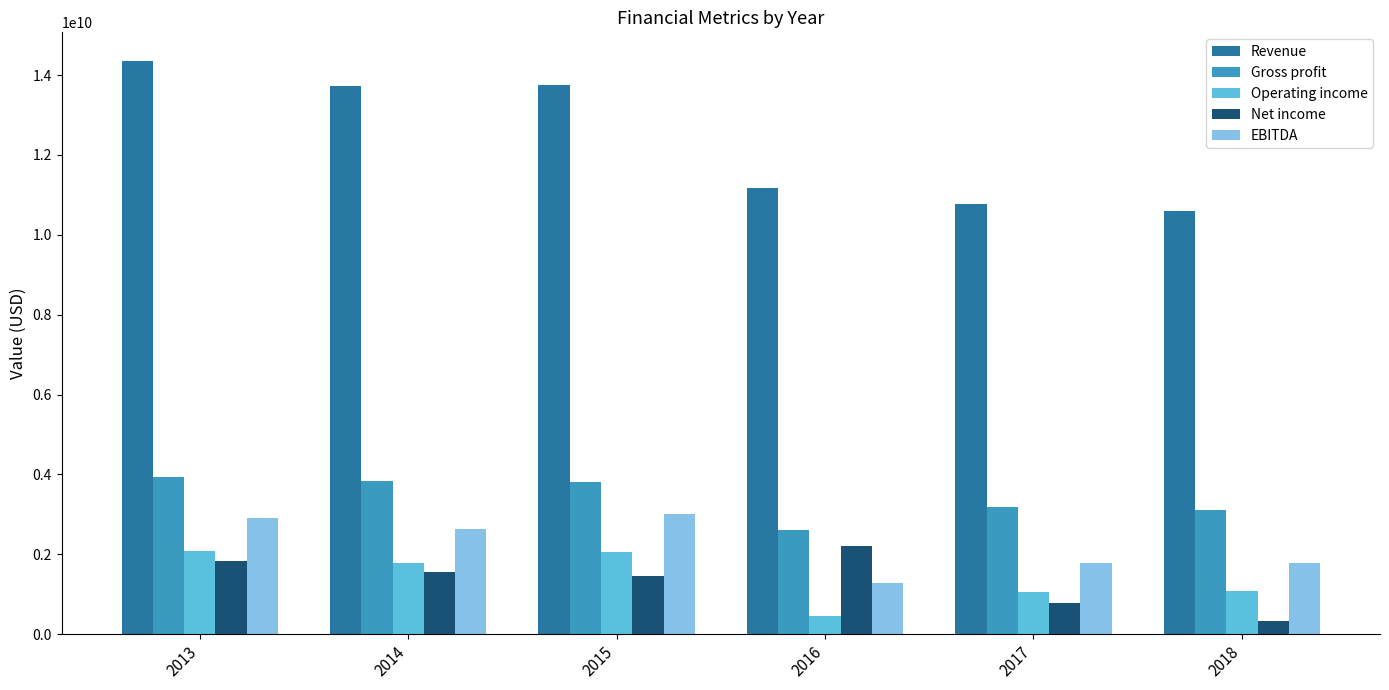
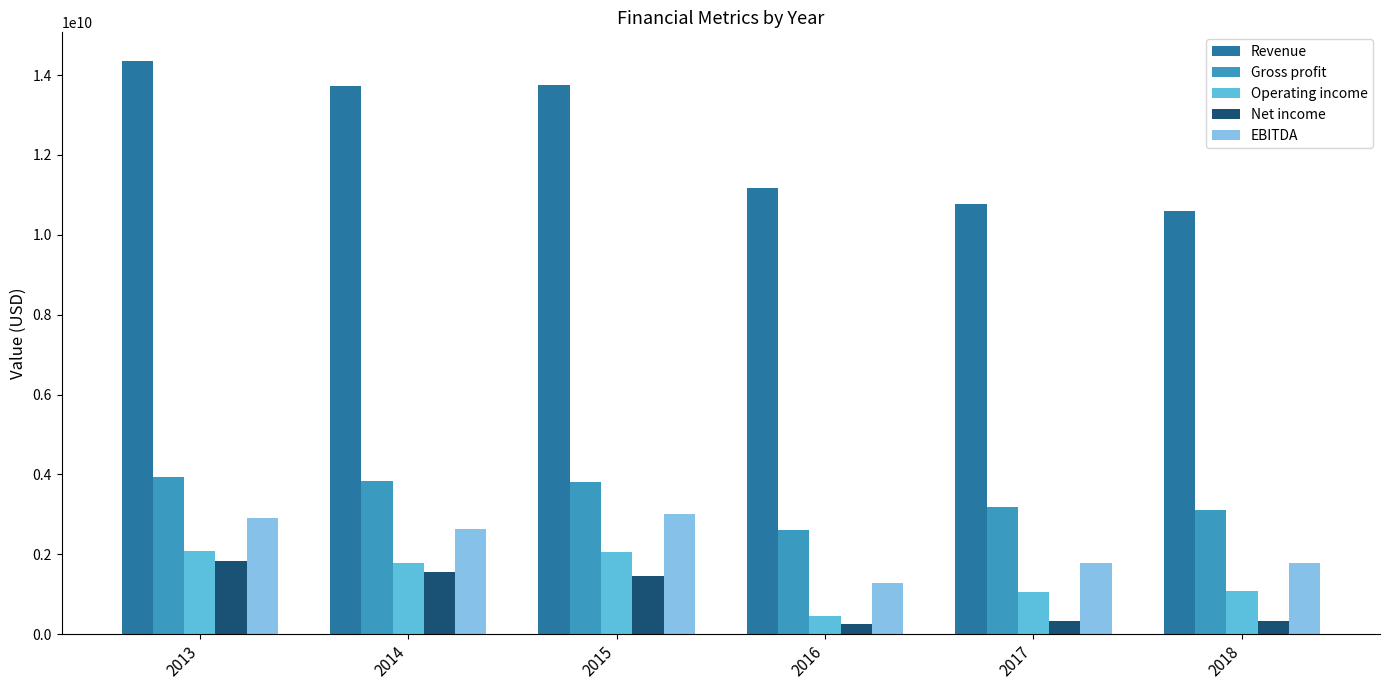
  {
    "Net income": {
      "2013": 1800000000,
      "2014": 1600000000,
      "2015": 1400000000,
-     "2016": 2200000000,
-     "2017": 800000000,
+     "2016": 200000000,
+     "2017": 300000000,
      "2018": 300000000
    }
  }
